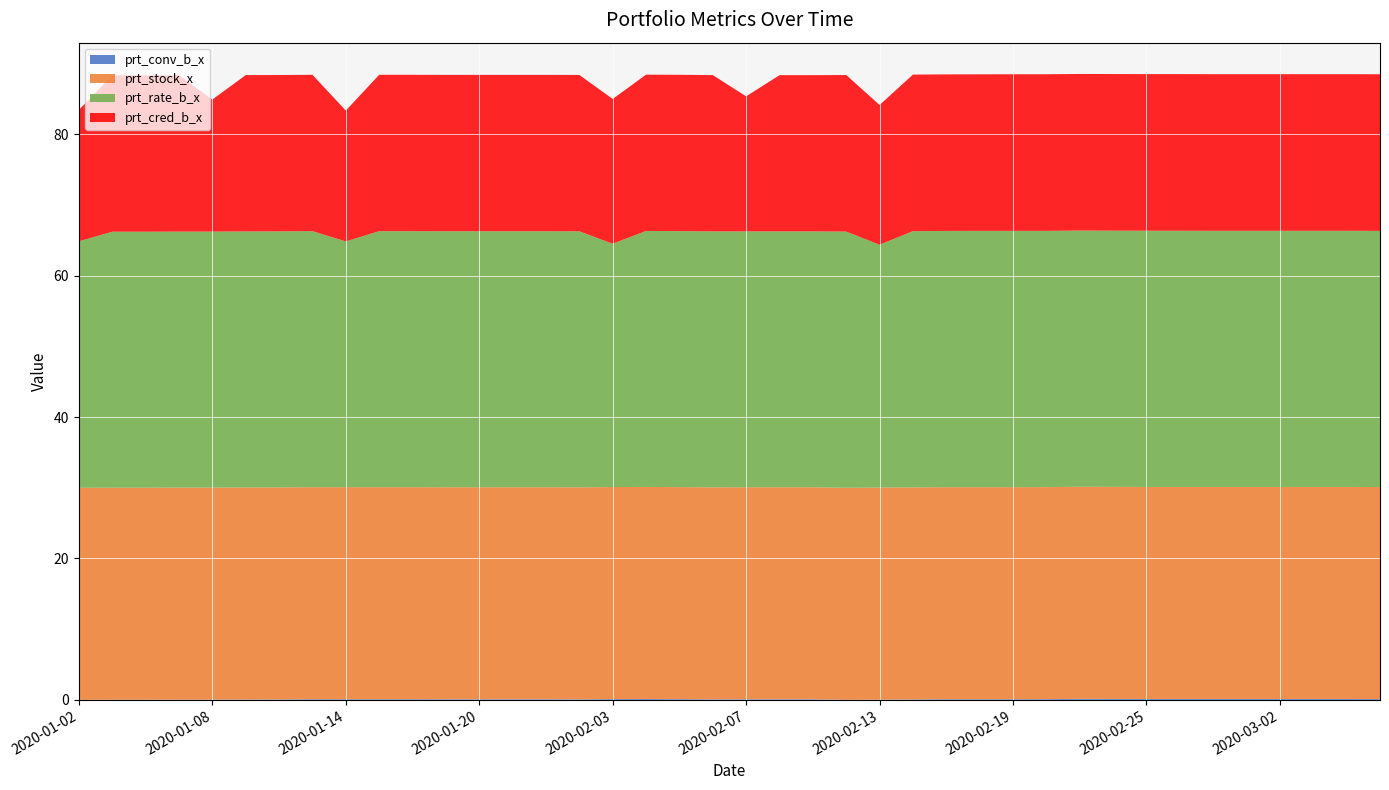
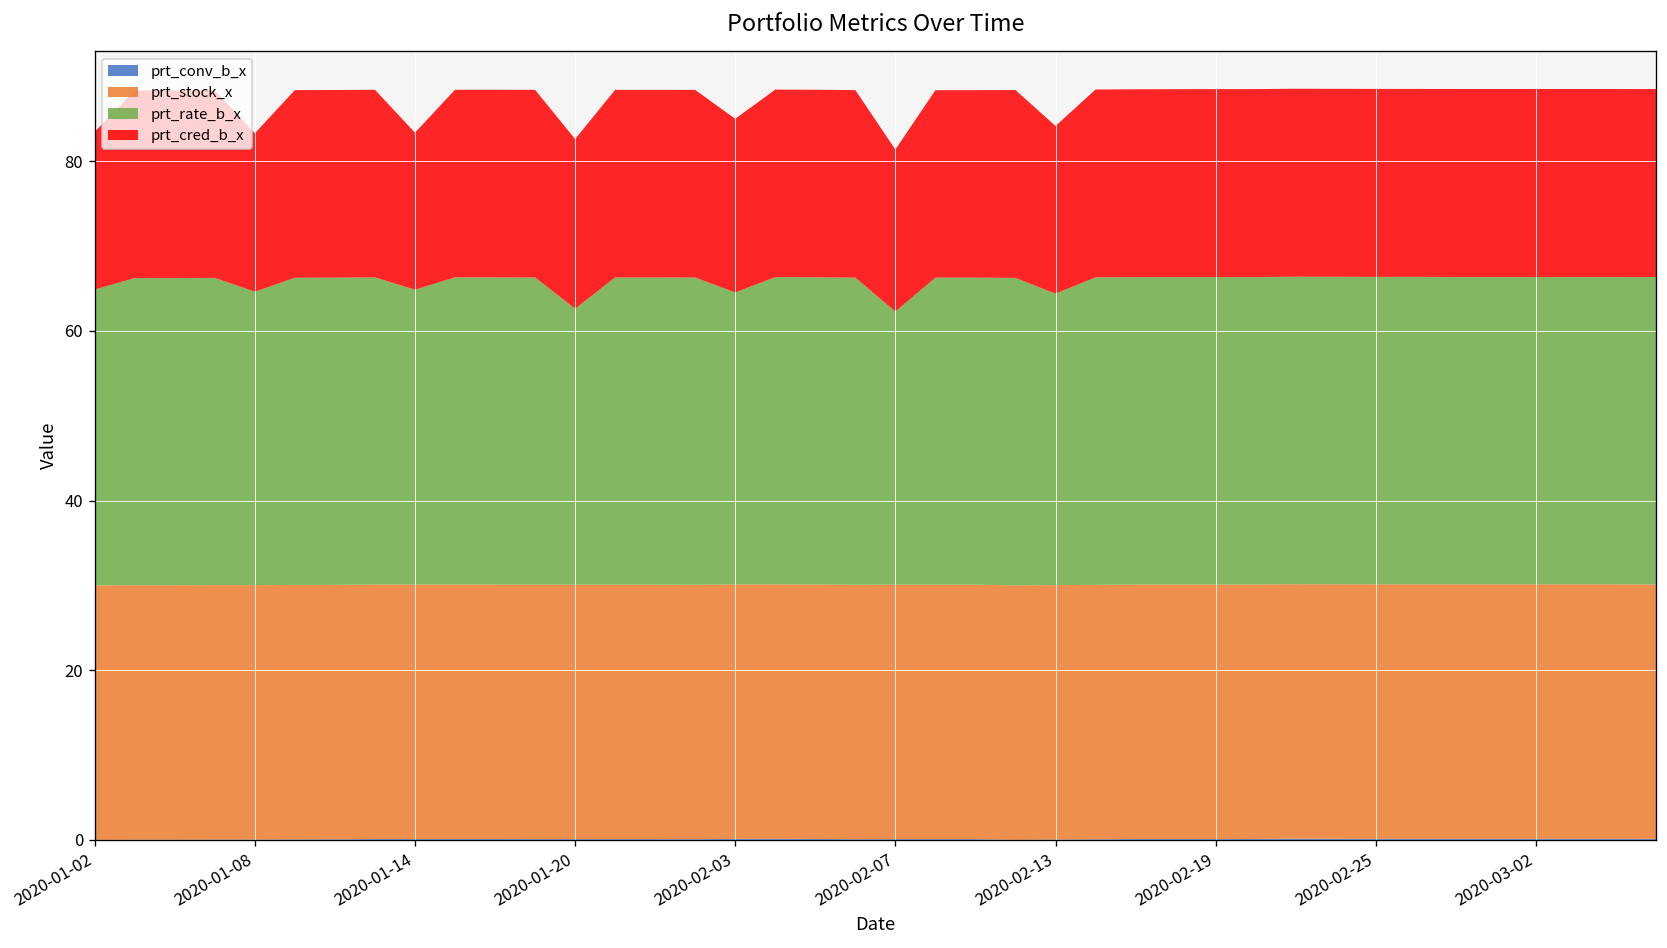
  {
    "prt_conv_b_x": {
      "2020-01-02": 0
    },
    "prt_stock_x": {
      "2020-01-02": 30,
      "2020-01-08": 30,
      "2020-01-14": 30,
      "2020-01-20": 30,
      "2020-02-03": 30,
      "2020-02-07": 30,
      "2020-02-13": 30,
      "2020-02-19": 30,
      "2020-02-25": 30,
      "2020-03-02": 30
    },
    "prt_rate_b_x": {
      "2020-01-02": 35,
-     "2020-01-08": 36,
+     "2020-01-08": 35,
      "2020-01-14": 35,
-     "2020-01-20": 36,
+     "2020-01-20": 33,
      "2020-02-03": 34,
-     "2020-02-07": 36,
+     "2020-02-07": 32,
      "2020-02-13": 34,
      "2020-02-19": 36,
      "2020-02-25": 36,
      "2020-03-02": 36
    },
    "prt_cred_b_x": {
      "2020-01-02": 19,
      "2020-01-08": 19,
      "2020-01-14": 19,
-     "2020-01-20": 22,
+     "2020-01-20": 20,
      "2020-02-03": 20,
      "2020-02-07": 19,
      "2020-02-13": 20,
      "2020-02-19": 22,
      "2020-02-25": 22,
      "2020-03-02": 22
    }
  }
